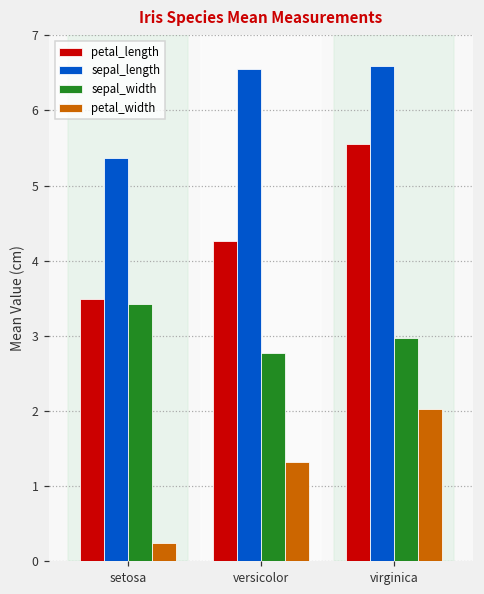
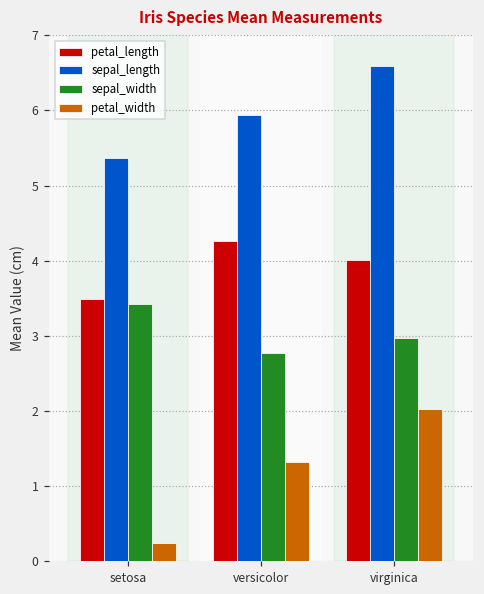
  {
    "petal_length": {
      "setosa": 3.5,
      "versicolor": 4.3,
-     "virginica": 5.6
+     "virginica": 4.0
    },
    "sepal_length": {
      "setosa": 5.4,
-     "versicolor": 6.5,
+     "versicolor": 5.9,
      "virginica": 6.6
    },
    "sepal_width": {
      "setosa": 3.4,
      "versicolor": 2.8,
      "virginica": 3.0
    },
    "petal_width": {
      "setosa": 0.2,
      "versicolor": 1.3,
      "virginica": 2.0
    }
  }
